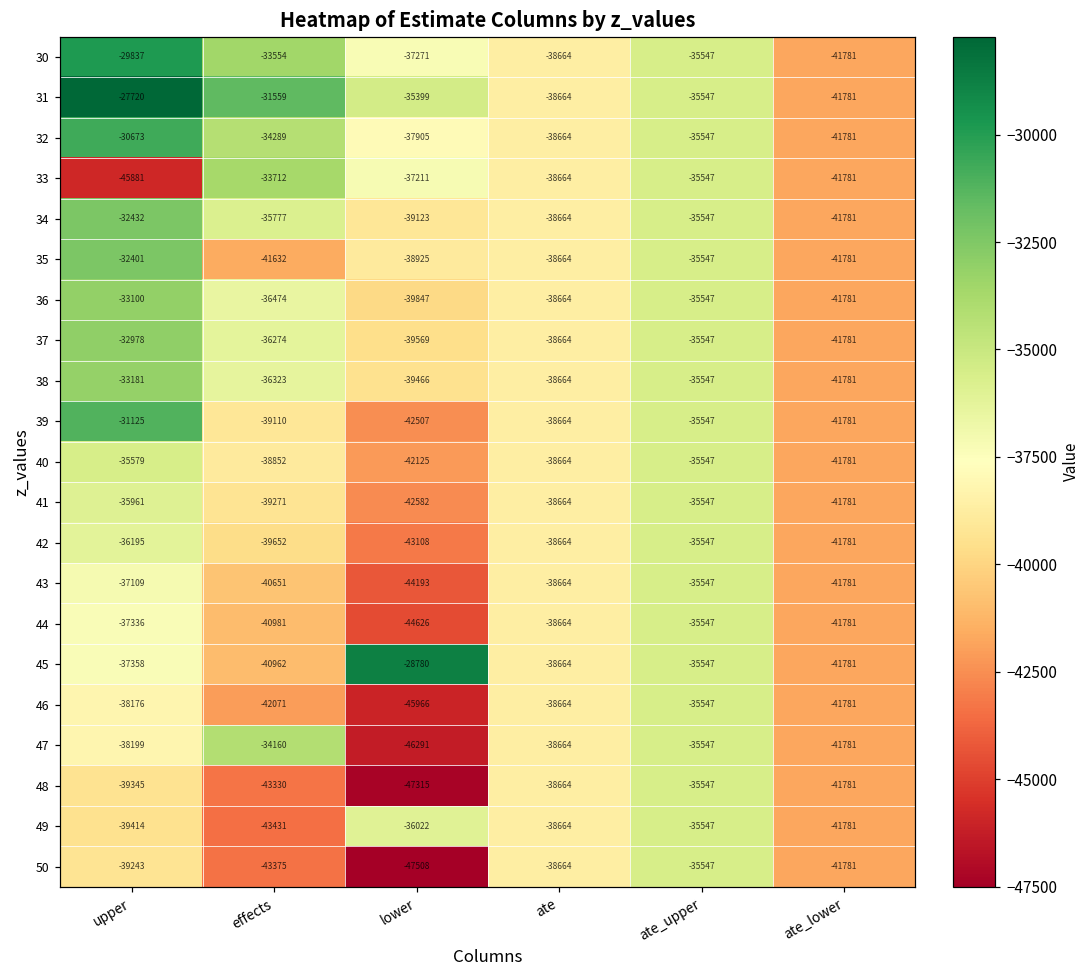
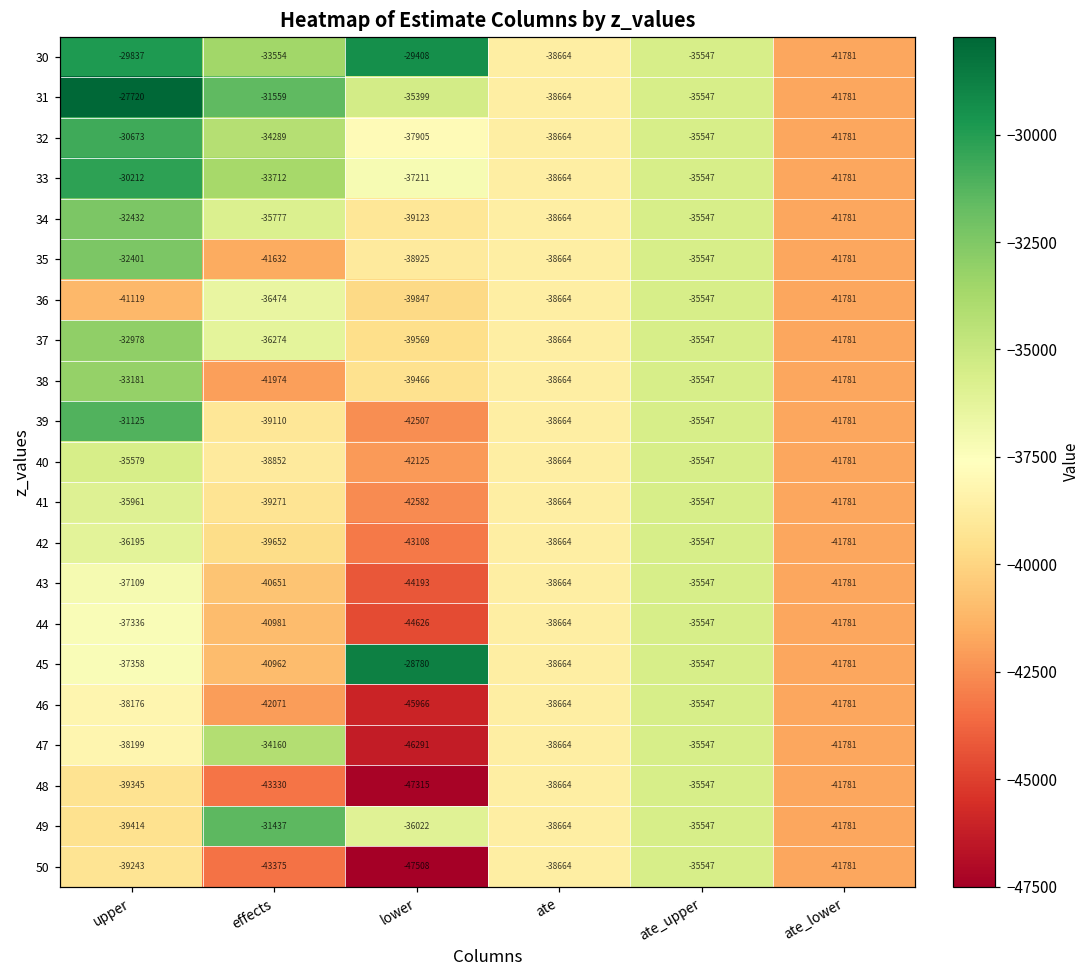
  {
    "30": {
      "upper": -29837,
      "effects": -33554,
-     "lower": -37271,
+     "lower": -29408,
      "ate": -38664,
      "ate_upper": -35547,
      "ate_lower": -41781
    },
    "31": {
      "upper": -27720,
      "effects": -31559,
      "lower": -35399,
      "ate": -38664,
      "ate_upper": -35547,
      "ate_lower": -41781
    },
    "32": {
      "upper": -30673,
      "effects": -34289,
      "lower": -37905,
      "ate": -38664,
      "ate_upper": -35547,
      "ate_lower": -41781
    },
    "33": {
-     "upper": -45881,
+     "upper": -30212,
      "effects": -33712,
      "lower": -37211,
      "ate": -38664,
      "ate_upper": -35547,
      "ate_lower": -41781
    },
    "34": {
      "upper": -32432,
      "effects": -35777,
      "lower": -39123,
      "ate": -38664,
      "ate_upper": -35547,
      "ate_lower": -41781
    },
    "35": {
      "upper": -32401,
      "effects": -41632,
      "lower": -38925,
      "ate": -38664,
      "ate_upper": -35547,
      "ate_lower": -41781
    },
    "36": {
-     "upper": -33100,
+     "upper": -41119,
      "effects": -36474,
      "lower": -39847,
      "ate": -38664,
      "ate_upper": -35547,
      "ate_lower": -41781
    },
    "37": {
      "upper": -32978,
      "effects": -36274,
      "lower": -39569,
      "ate": -38664,
      "ate_upper": -35547,
      "ate_lower": -41781
    },
    "38": {
      "upper": -33181,
-     "effects": -36323,
+     "effects": -41974,
      "lower": -39466,
      "ate": -38664,
      "ate_upper": -35547,
      "ate_lower": -41781
    },
    "39": {
      "upper": -31125,
      "effects": -39110,
      "lower": -42507,
      "ate": -38664,
      "ate_upper": -35547,
      "ate_lower": -41781
    },
    "40": {
      "upper": -35579,
      "effects": -38852,
      "lower": -42125,
      "ate": -38664,
      "ate_upper": -35547,
      "ate_lower": -41781
    },
    "41": {
      "upper": -35961,
      "effects": -39271,
      "lower": -42582,
      "ate": -38664,
      "ate_upper": -35547,
      "ate_lower": -41781
    },
    "42": {
      "upper": -36195,
      "effects": -39652,
      "lower": -43108,
      "ate": -38664,
      "ate_upper": -35547,
      "ate_lower": -41781
    },
    "43": {
      "upper": -37109,
      "effects": -40651,
      "lower": -44193,
      "ate": -38664,
      "ate_upper": -35547,
      "ate_lower": -41781
    },
    "44": {
      "upper": -37336,
      "effects": -40981,
      "lower": -44626,
      "ate": -38664,
      "ate_upper": -35547,
      "ate_lower": -41781
    },
    "45": {
      "upper": -37358,
      "effects": -40962,
      "lower": -28780,
      "ate": -38664,
      "ate_upper": -35547,
      "ate_lower": -41781
    },
    "46": {
      "upper": -38176,
      "effects": -42071,
      "lower": -45966,
      "ate": -38664,
      "ate_upper": -35547,
      "ate_lower": -41781
    },
    "47": {
      "upper": -38199,
      "effects": -34160,
      "lower": -46291,
      "ate": -38664,
      "ate_upper": -35547,
      "ate_lower": -41781
    },
    "48": {
      "upper": -39345,
      "effects": -43330,
      "lower": -47315,
      "ate": -38664,
      "ate_upper": -35547,
      "ate_lower": -41781
    },
    "49": {
      "upper": -39414,
-     "effects": -43431,
+     "effects": -31437,
      "lower": -36022,
      "ate": -38664,
      "ate_upper": -35547,
      "ate_lower": -41781
    },
    "50": {
      "upper": -39243,
      "effects": -43375,
      "lower": -47508,
      "ate": -38664,
      "ate_upper": -35547,
      "ate_lower": -41781
    }
  }
